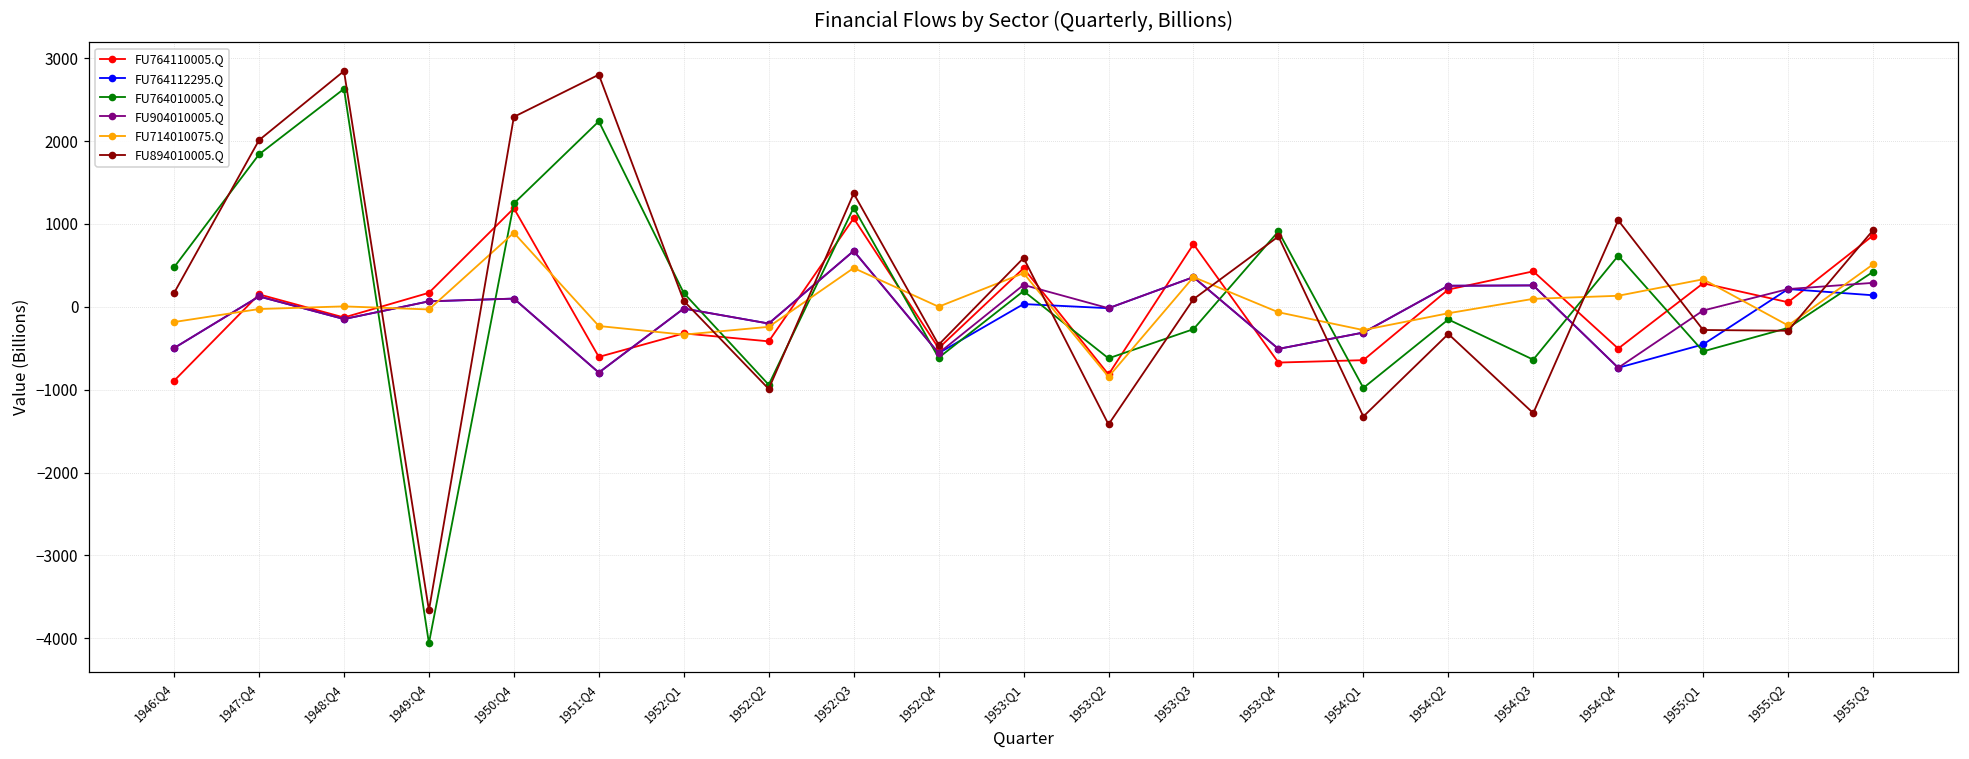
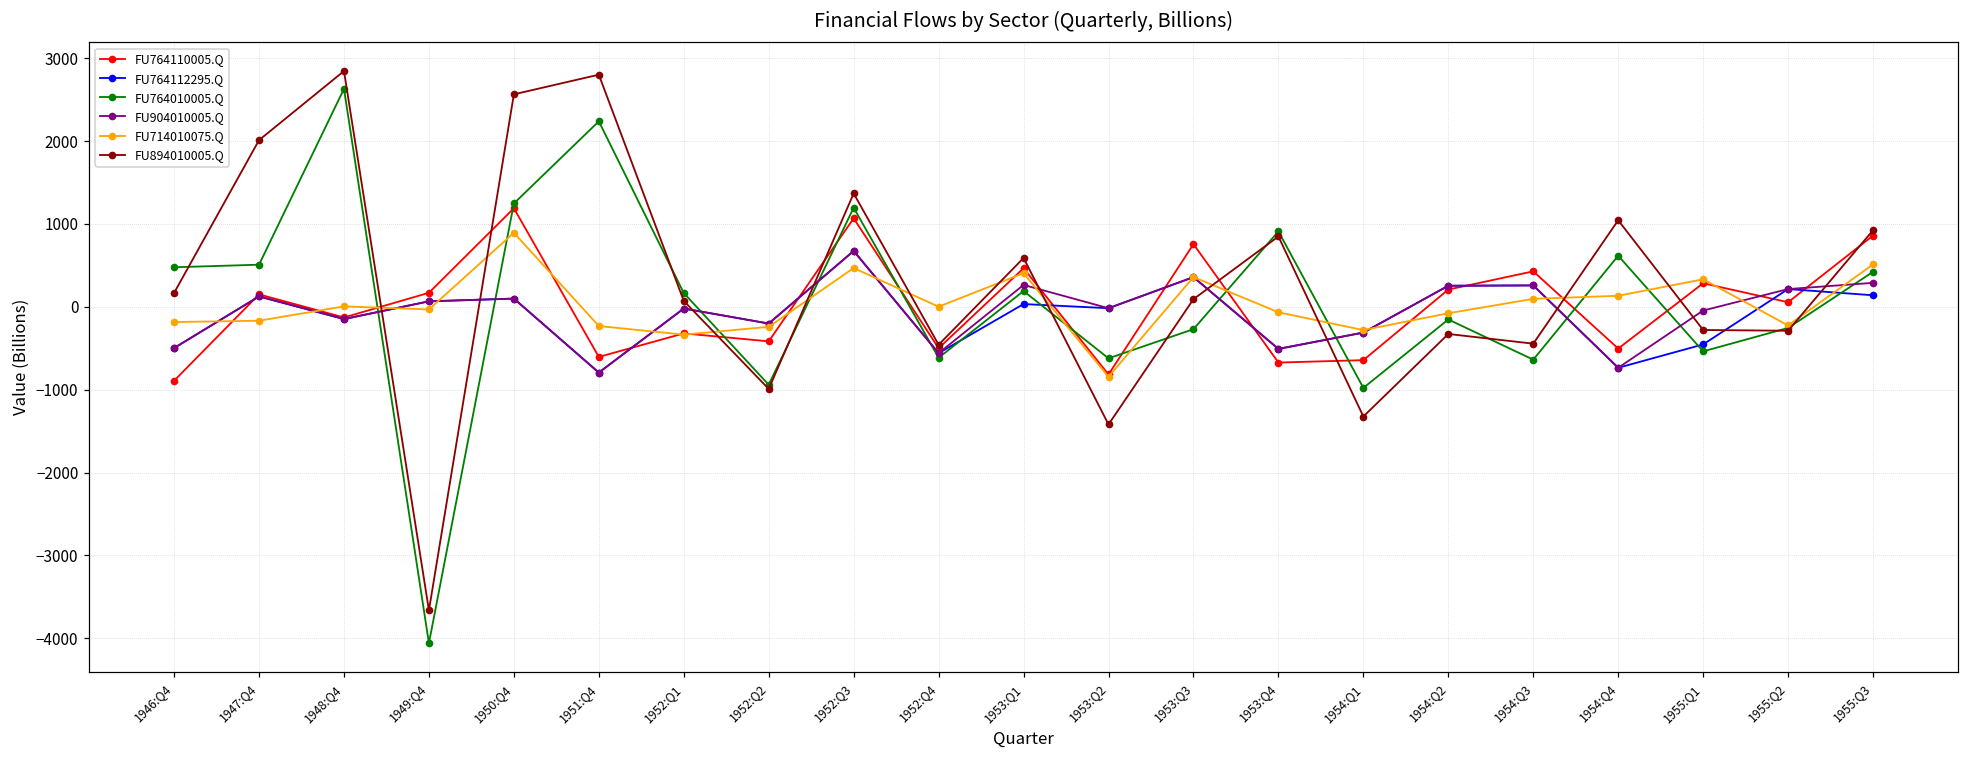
  {
    "FU764110005.Q": {
      "1946:Q4": -900,
      "1949:Q4": 200,
      "1950:Q4": 1200,
      "1951:Q4": -600,
      "1952:Q2": -400,
      "1952:Q3": 1100,
      "1952:Q4": -500,
      "1953:Q1": 500,
      "1953:Q3": 800,
      "1953:Q4": -700,
      "1954:Q1": -600,
      "1954:Q2": 200,
      "1954:Q3": 400,
      "1954:Q4": -500,
      "1955:Q1": 300,
      "1955:Q2": 100,
      "1955:Q3": 900
    },
    "FU764112295.Q": {
      "1953:Q1": 0,
      "1955:Q1": -500,
      "1955:Q3": 100
    },
    "FU764010005.Q": {
      "1946:Q4": 500,
-     "1947:Q4": 1800,
+     "1947:Q4": 500,
      "1948:Q4": 2600,
      "1949:Q4": -4100,
      "1950:Q4": 1200,
      "1951:Q4": 2200,
      "1952:Q1": 200,
      "1952:Q2": -900,
      "1952:Q3": 1200,
      "1952:Q4": -600,
      "1953:Q1": 200,
      "1953:Q2": -600,
      "1953:Q3": -300,
      "1953:Q4": 900,
      "1954:Q1": -1000,
      "1954:Q2": -200,
      "1954:Q3": -600,
      "1954:Q4": 600,
      "1955:Q1": -500,
      "1955:Q3": 400
    },
    "FU904010005.Q": {
      "1953:Q1": 300,
      "1955:Q1": 0,
      "1955:Q3": 300
    },
    "FU714010075.Q": {
      "1946:Q4": -200,
-     "1947:Q4": 0,
+     "1947:Q4": -200,
      "1948:Q4": 0,
      "1949:Q4": 0,
      "1950:Q4": 900,
      "1951:Q4": -200,
      "1952:Q2": -200,
      "1952:Q3": 500,
      "1952:Q4": 0,
      "1953:Q1": 400,
      "1953:Q4": -100,
      "1954:Q2": -100,
      "1954:Q3": 100,
      "1954:Q4": 100,
      "1955:Q1": 300,
      "1955:Q3": 500
    },
    "FU894010005.Q": {
      "1946:Q4": 200,
      "1947:Q4": 2000,
      "1948:Q4": 2800,
      "1949:Q4": -3700,
-     "1950:Q4": 2300,
+     "1950:Q4": 2600,
      "1951:Q4": 2800,
      "1952:Q1": 100,
      "1952:Q2": -1000,
      "1952:Q3": 1400,
      "1952:Q4": -500,
      "1953:Q1": 600,
      "1953:Q2": -1400,
      "1953:Q3": 100,
      "1953:Q4": 800,
      "1954:Q1": -1300,
      "1954:Q2": -300,
-     "1954:Q3": -1300,
+     "1954:Q3": -400,
      "1954:Q4": 1000,
      "1955:Q1": -300,
      "1955:Q2": -300,
      "1955:Q3": 900
    }
  }
